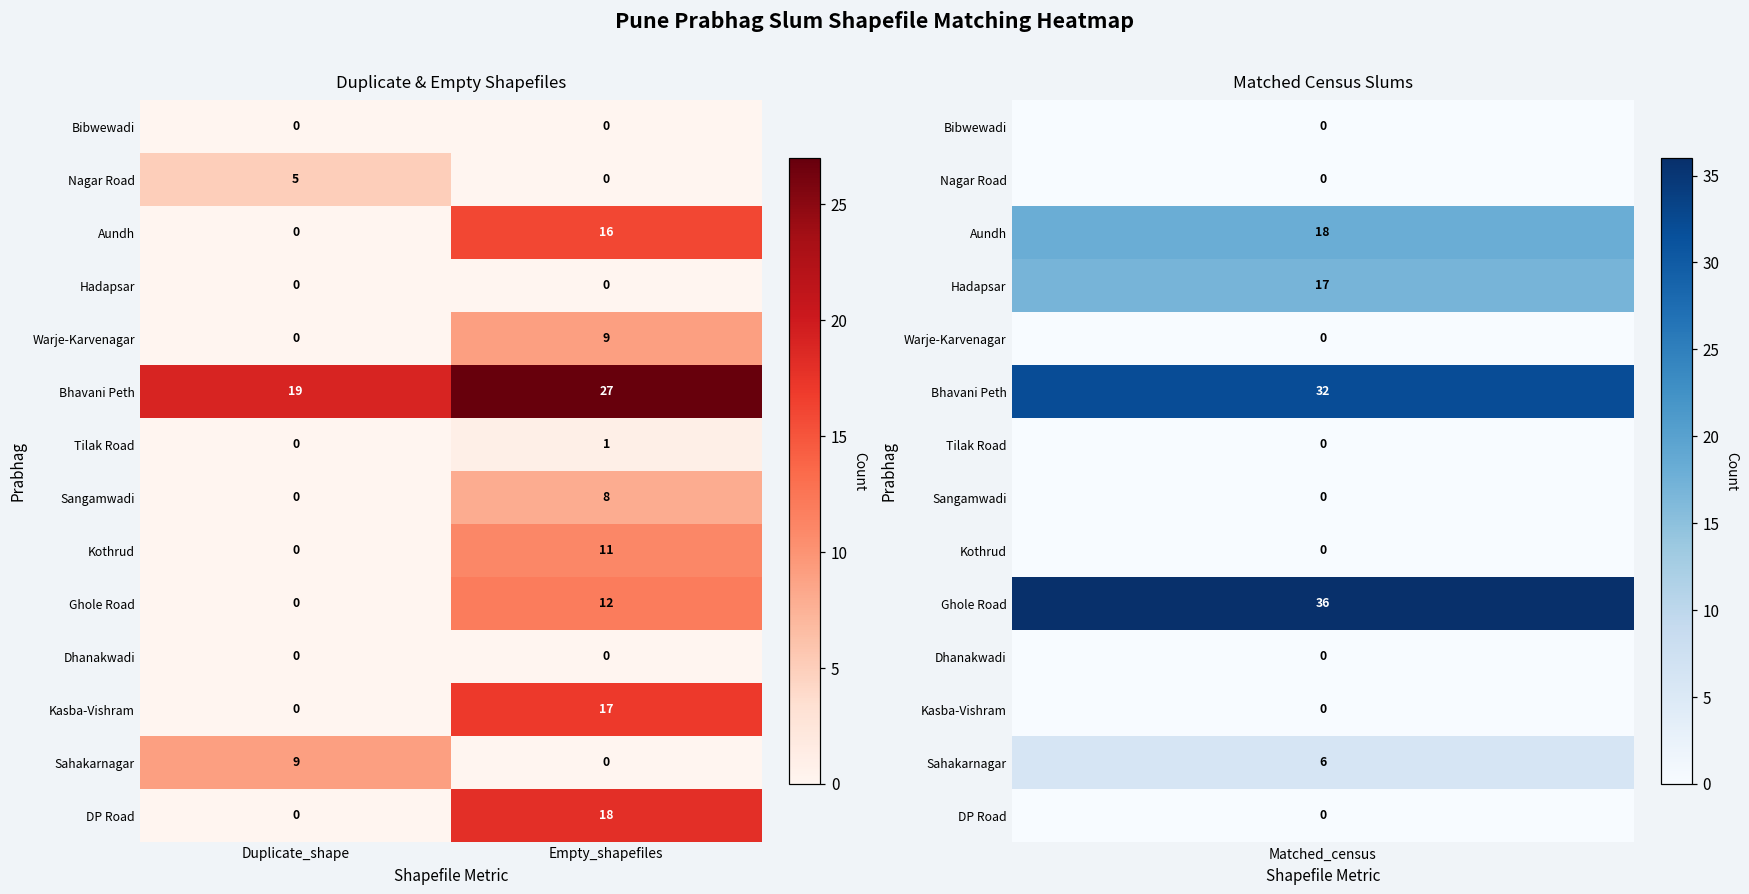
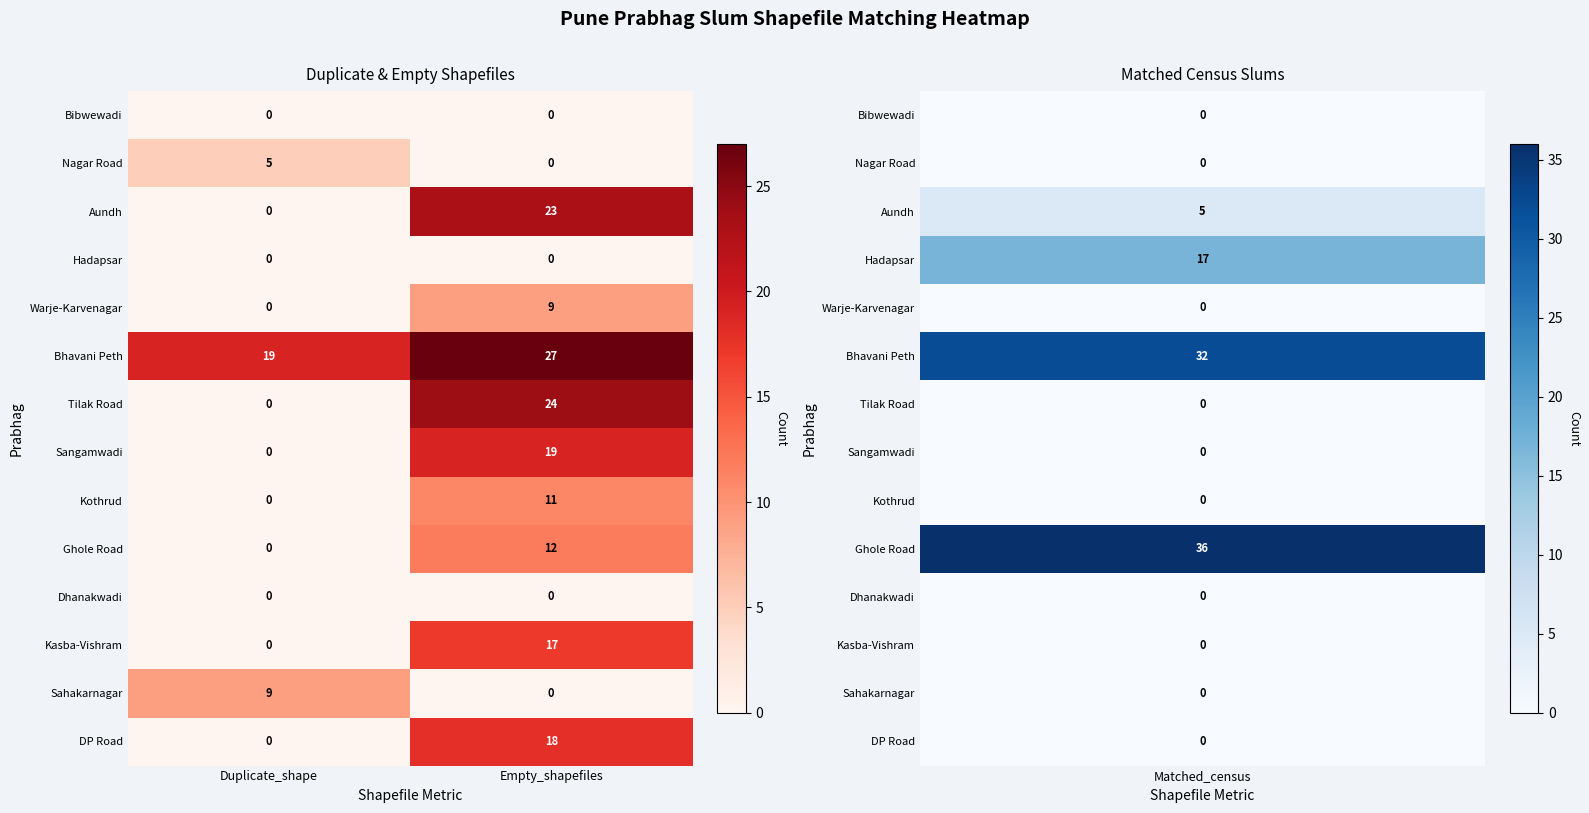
  {
    "Duplicate & Empty Shapefiles": {
      "Bibwewadi": {
        "Duplicate_shape": 0,
        "Empty_shapefiles": 0
      },
      "Nagar Road": {
        "Duplicate_shape": 5,
        "Empty_shapefiles": 0
      },
      "Aundh": {
        "Duplicate_shape": 0,
-       "Empty_shapefiles": 16
+       "Empty_shapefiles": 23
      },
      "Hadapsar": {
        "Duplicate_shape": 0,
        "Empty_shapefiles": 0
      },
      "Warje-Karvenagar": {
        "Duplicate_shape": 0,
        "Empty_shapefiles": 9
      },
      "Bhavani Peth": {
        "Duplicate_shape": 19,
        "Empty_shapefiles": 27
      },
      "Tilak Road": {
        "Duplicate_shape": 0,
-       "Empty_shapefiles": 1
+       "Empty_shapefiles": 24
      },
      "Sangamwadi": {
        "Duplicate_shape": 0,
-       "Empty_shapefiles": 8
+       "Empty_shapefiles": 19
      },
      "Kothrud": {
        "Duplicate_shape": 0,
        "Empty_shapefiles": 11
      },
      "Ghole Road": {
        "Duplicate_shape": 0,
        "Empty_shapefiles": 12
      },
      "Dhanakwadi": {
        "Duplicate_shape": 0,
        "Empty_shapefiles": 0
      },
      "Kasba-Vishram": {
        "Duplicate_shape": 0,
        "Empty_shapefiles": 17
      },
      "Sahakarnagar": {
        "Duplicate_shape": 9,
        "Empty_shapefiles": 0
      },
      "DP Road": {
        "Duplicate_shape": 0,
        "Empty_shapefiles": 18
      }
    },
    "Matched Census Slums": {
      "Bibwewadi": {
        "Matched_census": 0
      },
      "Nagar Road": {
        "Matched_census": 0
      },
      "Aundh": {
-       "Matched_census": 18
+       "Matched_census": 5
      },
      "Hadapsar": {
        "Matched_census": 17
      },
      "Warje-Karvenagar": {
        "Matched_census": 0
      },
      "Bhavani Peth": {
        "Matched_census": 32
      },
      "Tilak Road": {
        "Matched_census": 0
      },
      "Sangamwadi": {
        "Matched_census": 0
      },
      "Kothrud": {
        "Matched_census": 0
      },
      "Ghole Road": {
        "Matched_census": 36
      },
      "Dhanakwadi": {
        "Matched_census": 0
      },
      "Kasba-Vishram": {
        "Matched_census": 0
      },
      "Sahakarnagar": {
-       "Matched_census": 6
+       "Matched_census": 0
      },
      "DP Road": {
        "Matched_census": 0
      }
    }
  }
